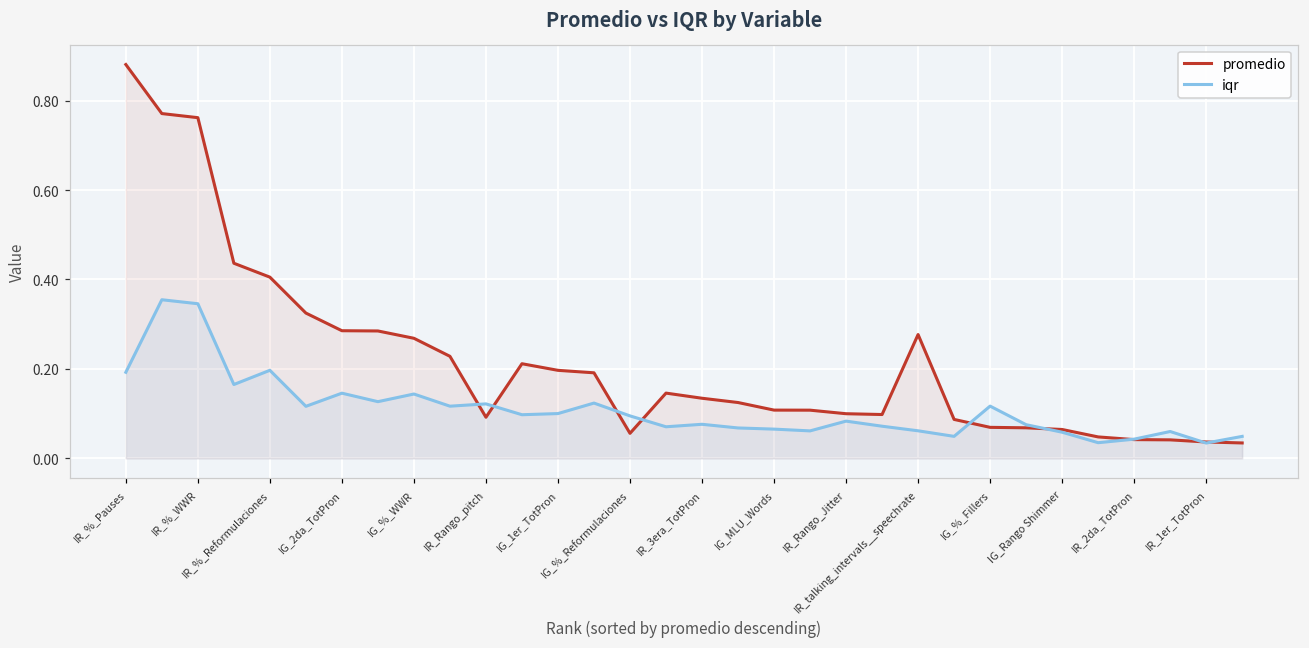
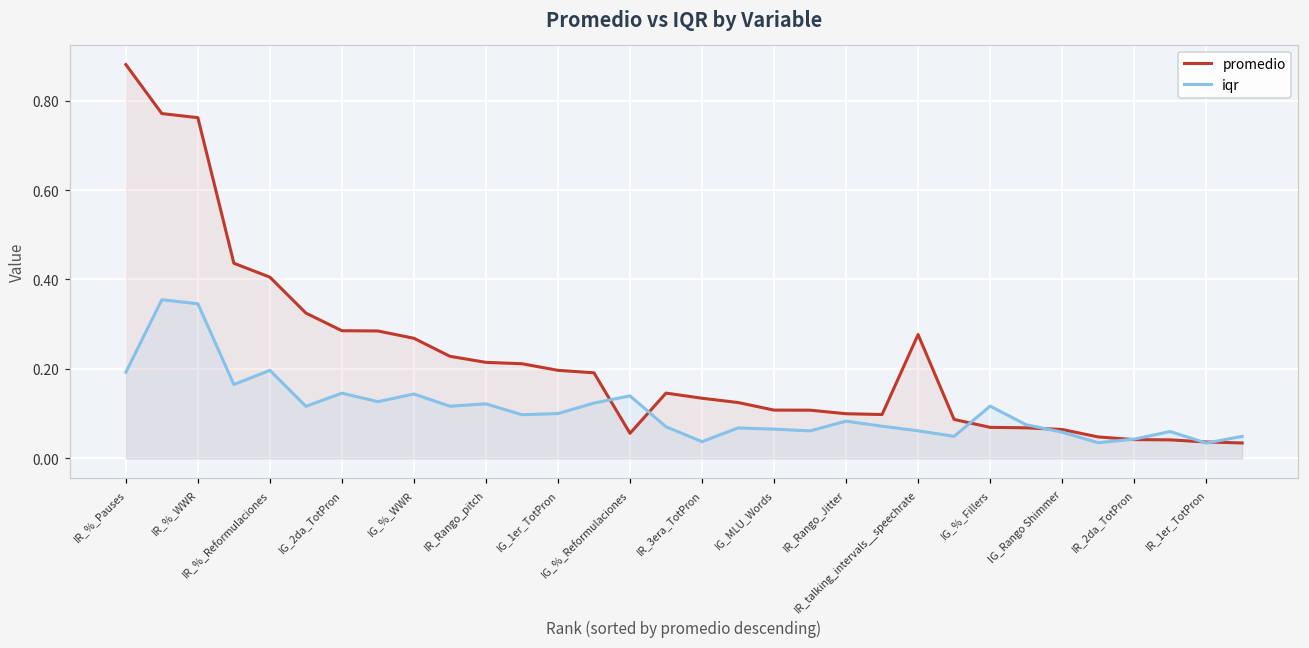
  {
    "promedio": {
      "IR_%_Pauses": 0.88,
      "IR_%_WWR": 0.76,
      "IR_%_Reformulaciones": 0.41,
      "IG_2da_TotPron": 0.29,
      "IG_%_WWR": 0.27,
-     "IR_Rango_pitch": 0.09,
+     "IR_Rango_pitch": 0.21,
      "IG_1er_TotPron": 0.20,
      "IG_%_Reformulaciones": 0.06,
      "IR_3era_TotPron": 0.13,
      "IG_MLU_Words": 0.11,
      "IR_Rango_Jitter": 0.10,
      "IR_talking_intervals__speechrate": 0.28,
      "IG_%_Fillers": 0.07
    },
    "iqr": {
      "IR_%_Pauses": 0.19,
      "IR_%_WWR": 0.35,
      "IR_%_Reformulaciones": 0.20,
      "IG_2da_TotPron": 0.15,
      "IG_%_WWR": 0.14,
      "IR_Rango_pitch": 0.12,
      "IG_1er_TotPron": 0.10,
-     "IG_%_Reformulaciones": 0.09,
-     "IR_3era_TotPron": 0.08,
+     "IG_%_Reformulaciones": 0.14,
+     "IR_3era_TotPron": 0.04,
      "IG_MLU_Words": 0.07,
      "IR_Rango_Jitter": 0.08,
      "IR_talking_intervals__speechrate": 0.06,
      "IG_%_Fillers": 0.12
    }
  }
